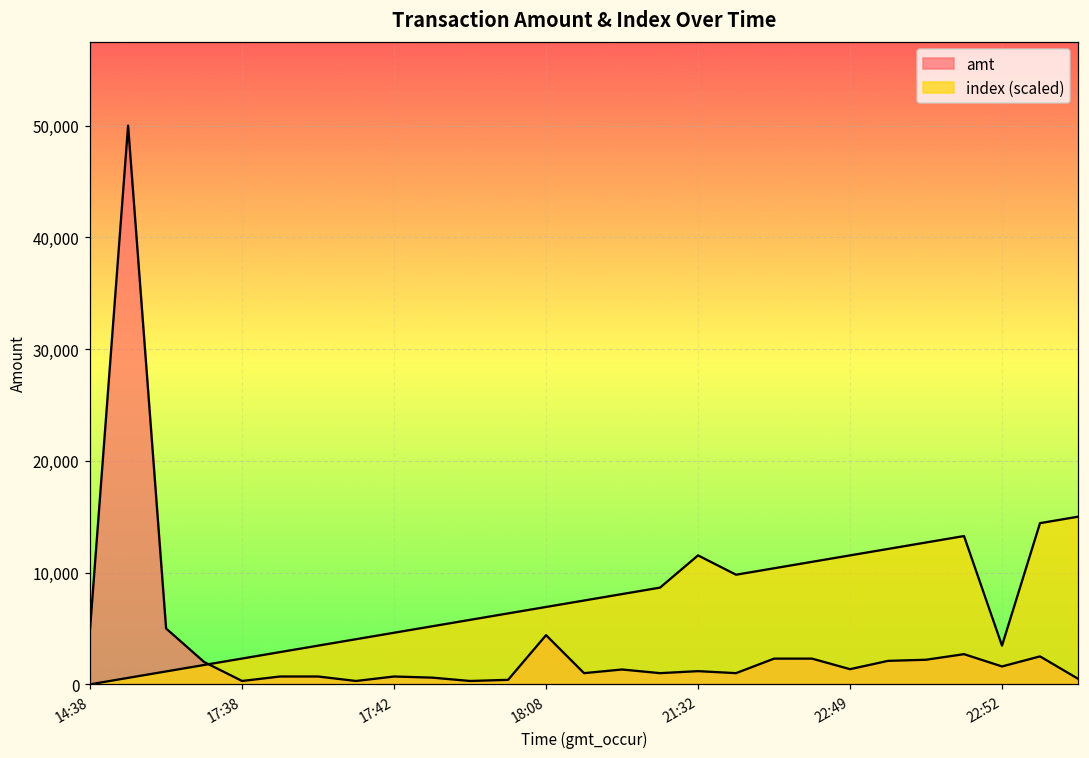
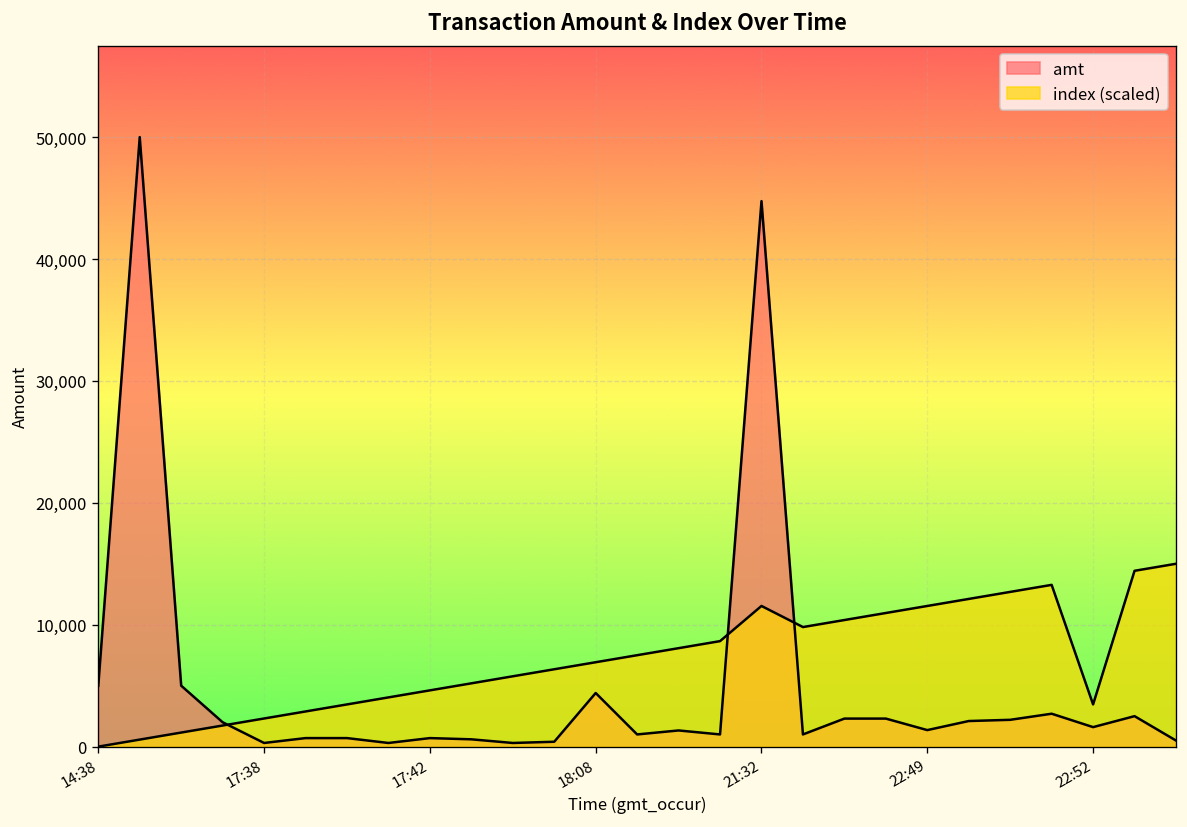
  {
    "amt": {
      "14:38": "5,000",
      "17:38": "300",
      "17:42": "700",
      "18:08": "4,400",
-     "21:32": "1,200",
+     "21:32": "44,700",
      "22:49": "1,400",
      "22:52": "1,600"
    },
    "index (scaled)": {
      "14:38": "0",
      "17:38": "2,300",
      "17:42": "4,600",
      "18:08": "6,900",
      "21:32": "11,500",
      "22:49": "11,500",
      "22:52": "3,500"
    }
  }
